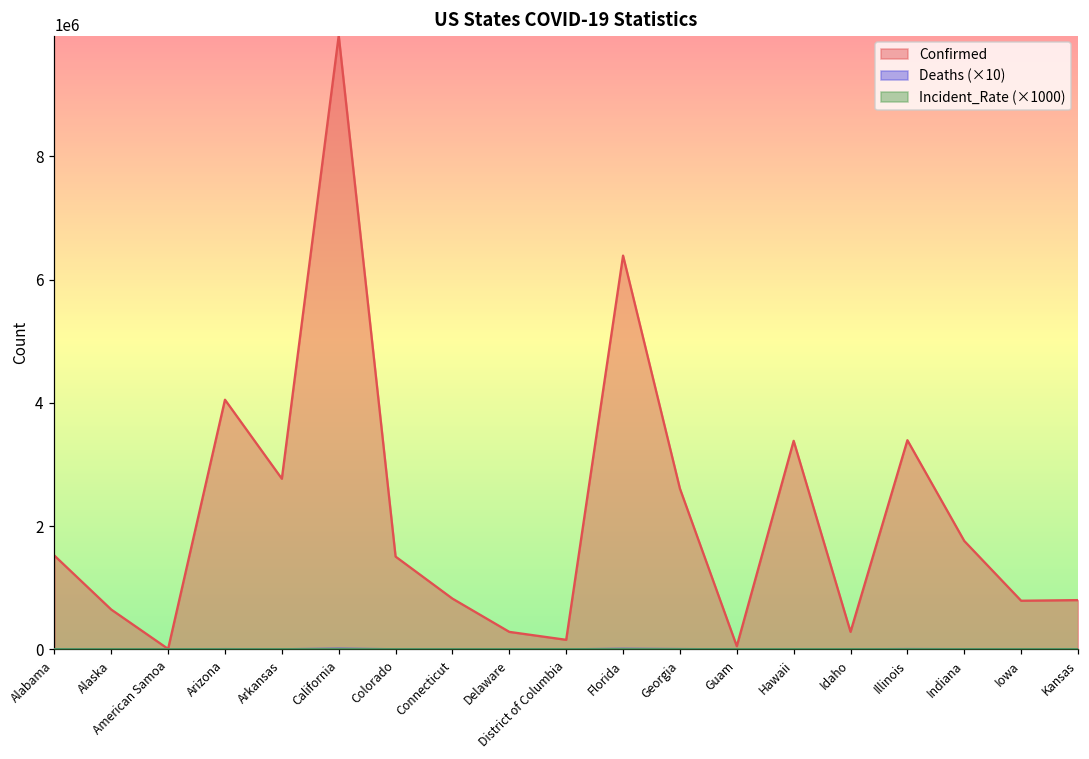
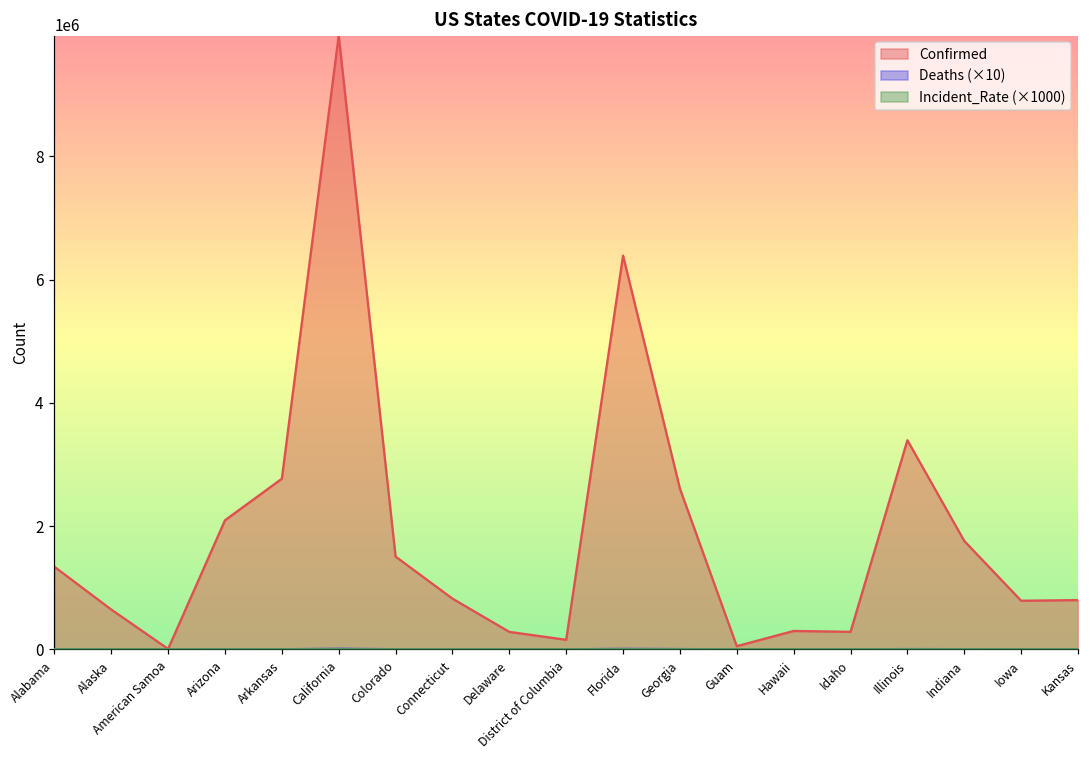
  {
    "Confirmed": {
-     "Alabama": 1500000,
+     "Alabama": 1300000,
      "Alaska": 600000,
-     "Arizona": 4100000,
+     "Arizona": 2100000,
      "Arkansas": 2800000,
      "California": 10000000,
      "Colorado": 1500000,
      "Connecticut": 800000,
      "Delaware": 300000,
      "District of Columbia": 200000,
      "Florida": 6400000,
      "Georgia": 2600000,
      "Guam": 100000,
-     "Hawaii": 3400000,
+     "Hawaii": 300000,
      "Idaho": 300000,
      "Illinois": 3400000,
      "Indiana": 1800000,
      "Iowa": 800000,
      "Kansas": 800000
    },
    "Incident_Rate (×1000)": {
      "Alabama": 0,
      "Alaska": 0,
      "Arizona": 0,
      "Arkansas": 0,
      "California": 0,
      "Colorado": 0,
      "Connecticut": 0,
      "Delaware": 0,
      "District of Columbia": 0,
      "Florida": 0,
      "Georgia": 0,
      "Guam": 0,
      "Hawaii": 0,
      "Idaho": 0,
      "Illinois": 0,
      "Indiana": 0,
      "Iowa": 0,
      "Kansas": 0
    }
  }
